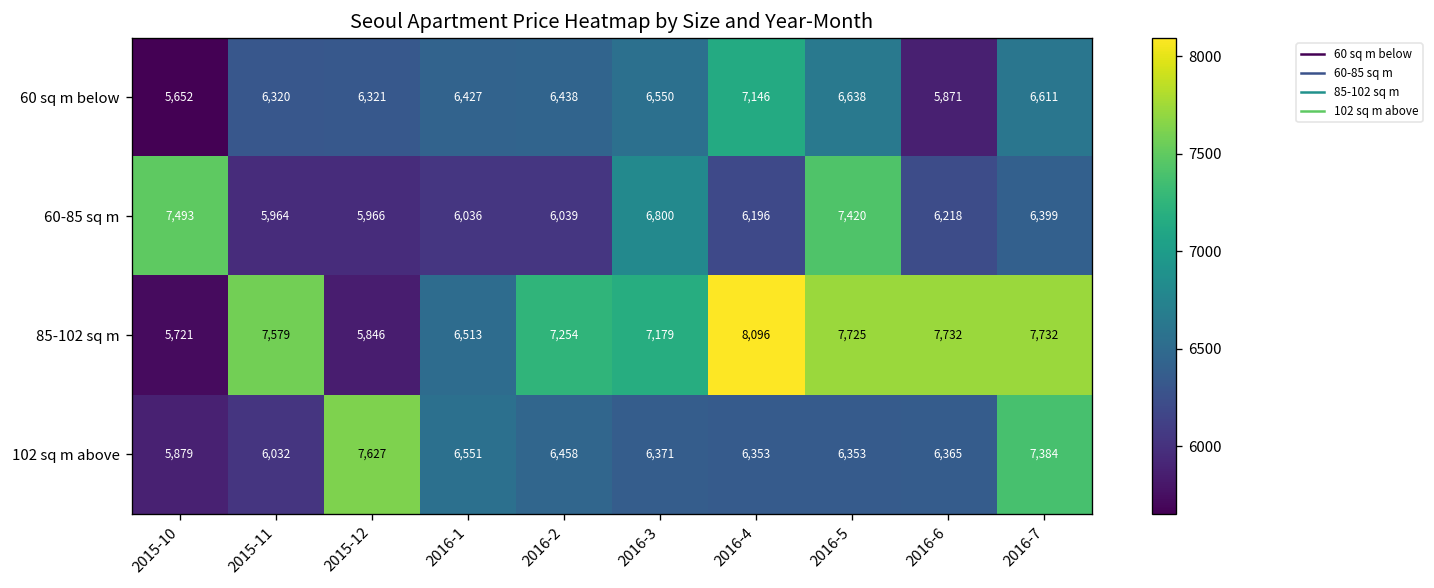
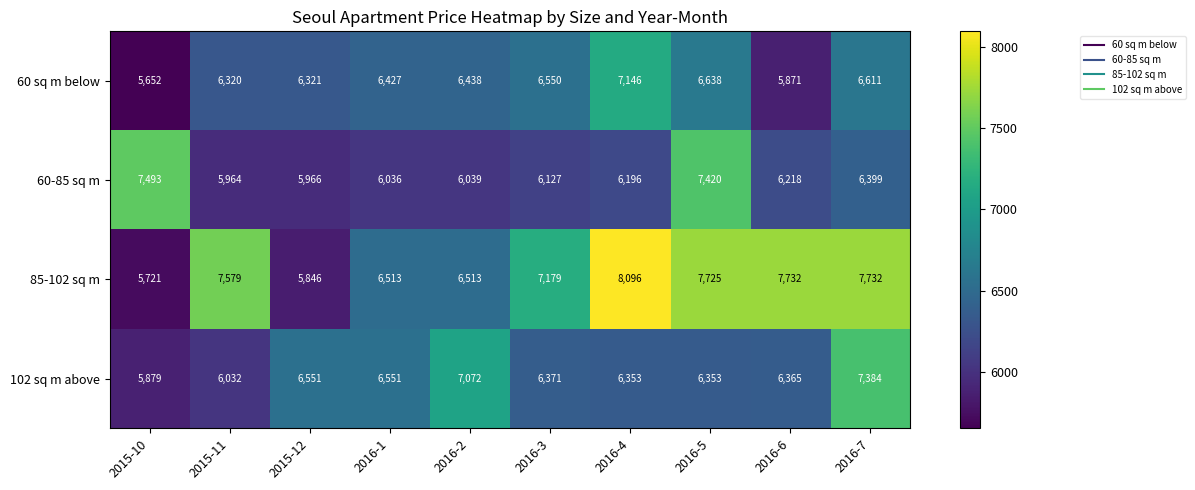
  {
    "60 sq m below": {
      "2015-10": "5,652",
      "2015-11": "6,320",
      "2015-12": "6,321",
      "2016-1": "6,427",
      "2016-2": "6,438",
      "2016-3": "6,550",
      "2016-4": "7,146",
      "2016-5": "6,638",
      "2016-6": "5,871",
      "2016-7": "6,611"
    },
    "60-85 sq m": {
      "2015-10": "7,493",
      "2015-11": "5,964",
      "2015-12": "5,966",
      "2016-1": "6,036",
      "2016-2": "6,039",
-     "2016-3": "6,800",
+     "2016-3": "6,127",
      "2016-4": "6,196",
      "2016-5": "7,420",
      "2016-6": "6,218",
      "2016-7": "6,399"
    },
    "85-102 sq m": {
      "2015-10": "5,721",
      "2015-11": "7,579",
      "2015-12": "5,846",
      "2016-1": "6,513",
-     "2016-2": "7,254",
+     "2016-2": "6,513",
      "2016-3": "7,179",
      "2016-4": "8,096",
      "2016-5": "7,725",
      "2016-6": "7,732",
      "2016-7": "7,732"
    },
    "102 sq m above": {
      "2015-10": "5,879",
      "2015-11": "6,032",
-     "2015-12": "7,627",
+     "2015-12": "6,551",
      "2016-1": "6,551",
-     "2016-2": "6,458",
+     "2016-2": "7,072",
      "2016-3": "6,371",
      "2016-4": "6,353",
      "2016-5": "6,353",
      "2016-6": "6,365",
      "2016-7": "7,384"
    }
  }
